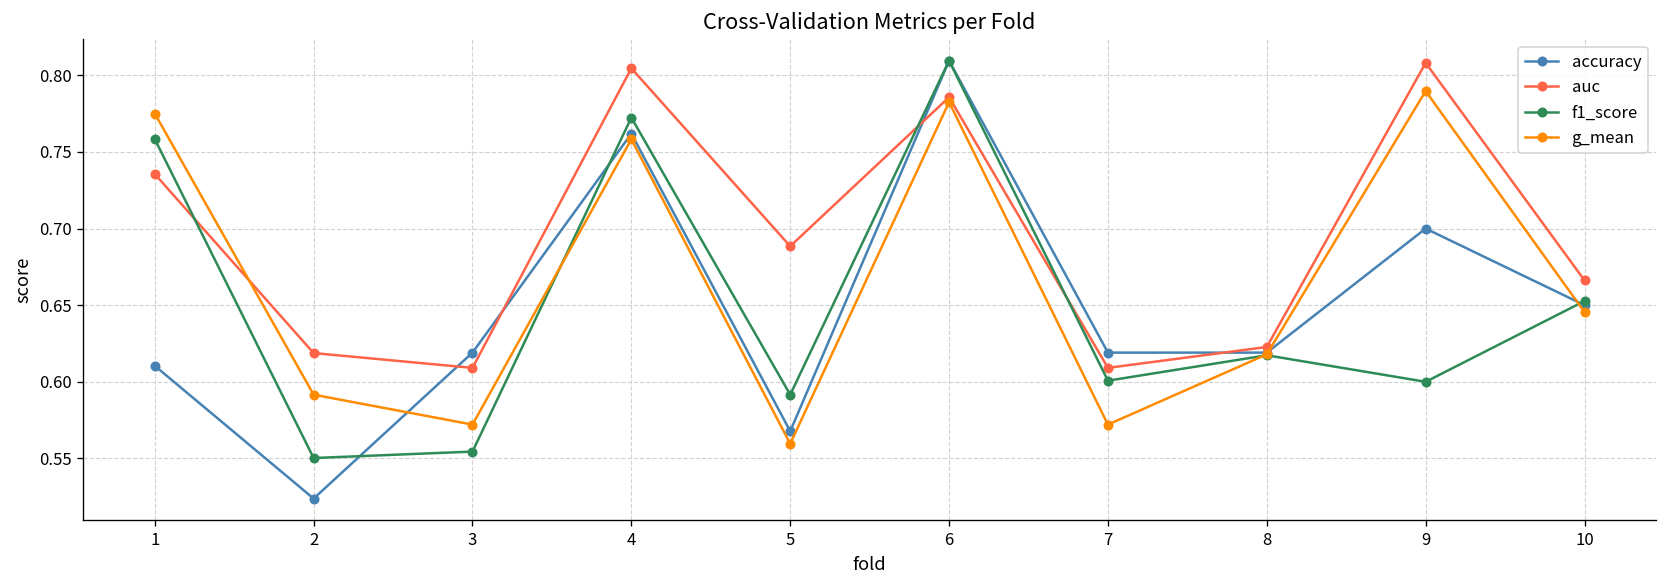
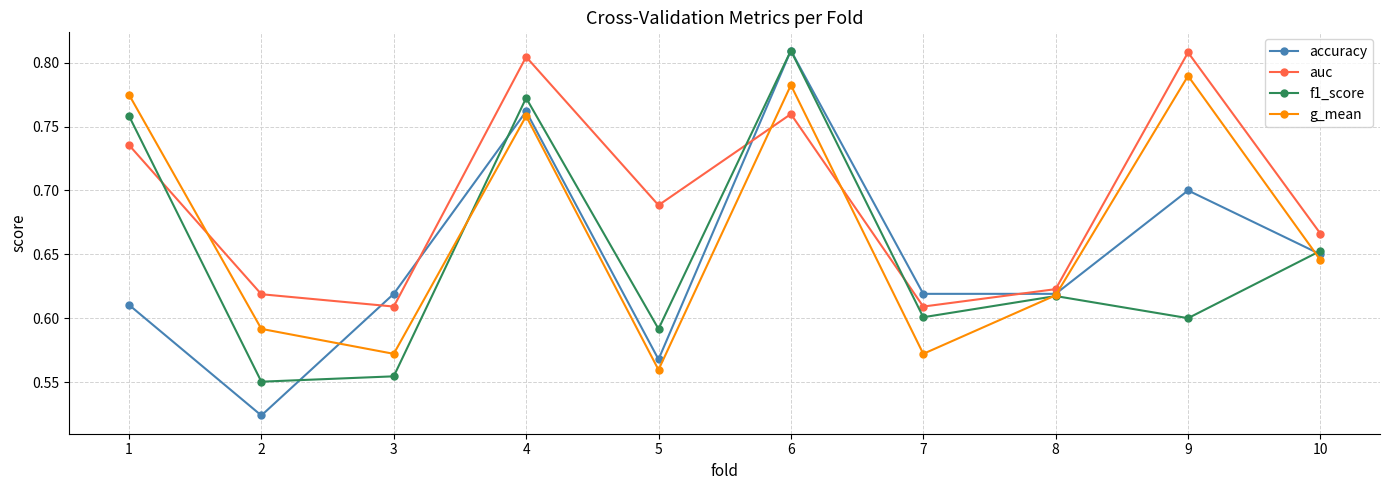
  {
    "accuracy": {
      "1": 0.610,
      "2": 0.524,
      "3": 0.619,
      "4": 0.762,
      "5": 0.568,
      "7": 0.619,
      "9": 0.700,
      "10": 0.650
    },
    "auc": {
      "1": 0.736,
      "2": 0.619,
      "3": 0.609,
      "4": 0.805,
      "5": 0.688,
-     "6": 0.786,
+     "6": 0.760,
      "7": 0.609,
      "8": 0.623,
      "9": 0.808,
      "10": 0.666
    },
    "f1_score": {
      "1": 0.758,
      "2": 0.550,
      "3": 0.554,
      "4": 0.772,
      "5": 0.592,
      "7": 0.601,
      "9": 0.600,
      "10": 0.653
    },
    "g_mean": {
      "1": 0.775,
      "2": 0.592,
      "3": 0.572,
      "4": 0.758,
      "5": 0.560,
      "6": 0.782,
      "7": 0.572,
      "9": 0.790,
      "10": 0.645
    }
  }
